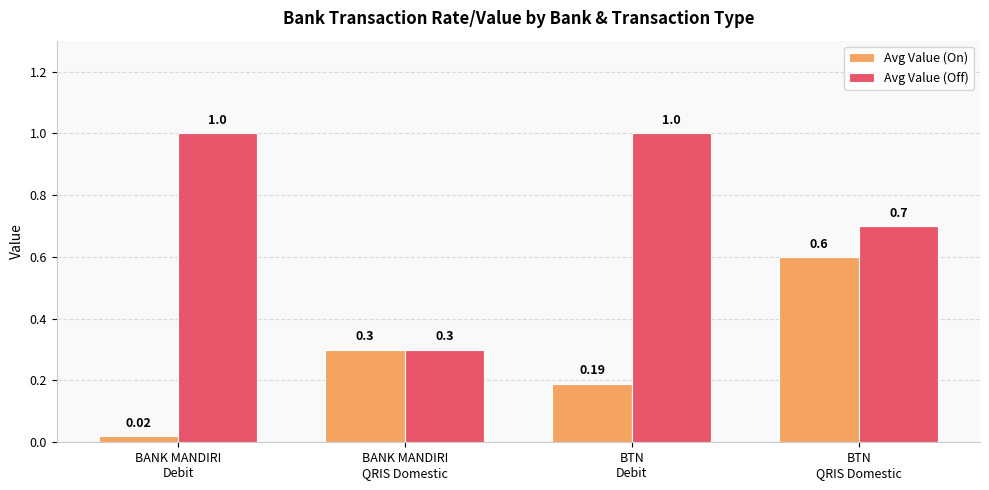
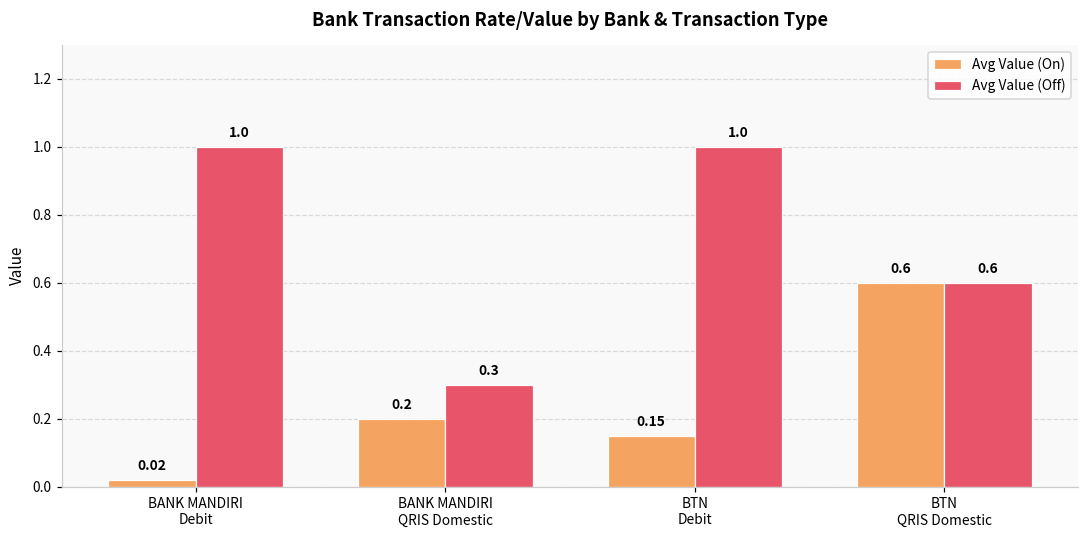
  {
    "Avg Value (On)": {
      "BANK MANDIRI Debit": 0.02,
-     "BANK MANDIRI QRIS Domestic": 0.3,
-     "BTN Debit": 0.19,
+     "BANK MANDIRI QRIS Domestic": 0.2,
+     "BTN Debit": 0.15,
      "BTN QRIS Domestic": 0.6
    },
    "Avg Value (Off)": {
      "BANK MANDIRI Debit": 1.0,
      "BANK MANDIRI QRIS Domestic": 0.3,
      "BTN Debit": 1.0,
-     "BTN QRIS Domestic": 0.7
+     "BTN QRIS Domestic": 0.6
    }
  }
